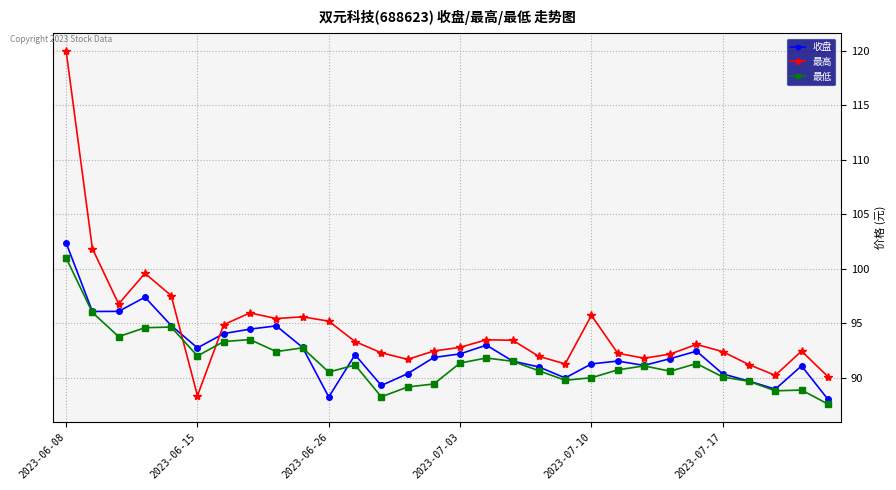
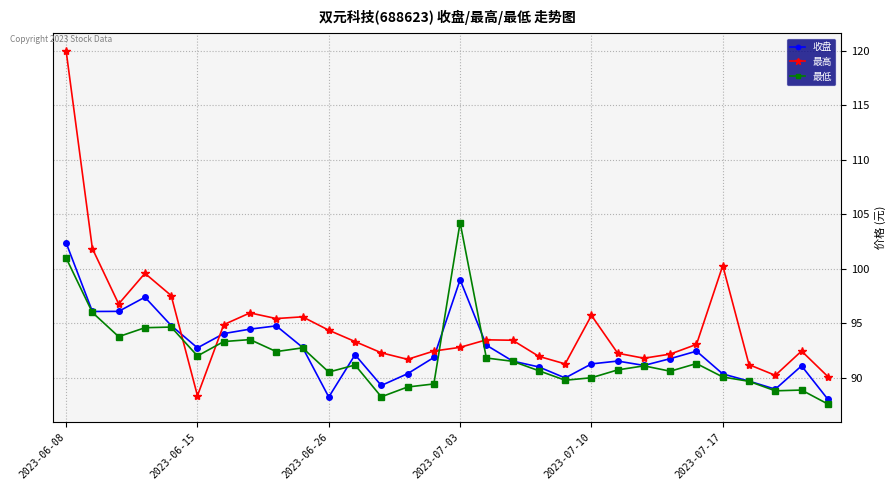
  {
    "收盘": {
      "2023-06-08": 102.4,
      "2023-06-15": 92.8,
      "2023-06-26": 88.2,
-     "2023-07-03": 92.2,
+     "2023-07-03": 99.0,
      "2023-07-10": 91.3,
      "2023-07-17": 90.4
    },
    "最高": {
      "2023-06-08": 120.0,
      "2023-06-15": 88.4,
-     "2023-06-26": 95.2,
+     "2023-06-26": 94.4,
      "2023-07-03": 92.8,
      "2023-07-10": 95.7,
-     "2023-07-17": 92.4
+     "2023-07-17": 100.3
    },
    "最低": {
      "2023-06-08": 101.0,
      "2023-06-15": 92.0,
      "2023-06-26": 90.5,
-     "2023-07-03": 91.4,
+     "2023-07-03": 104.3,
      "2023-07-10": 90.0,
      "2023-07-17": 90.1
    }
  }
